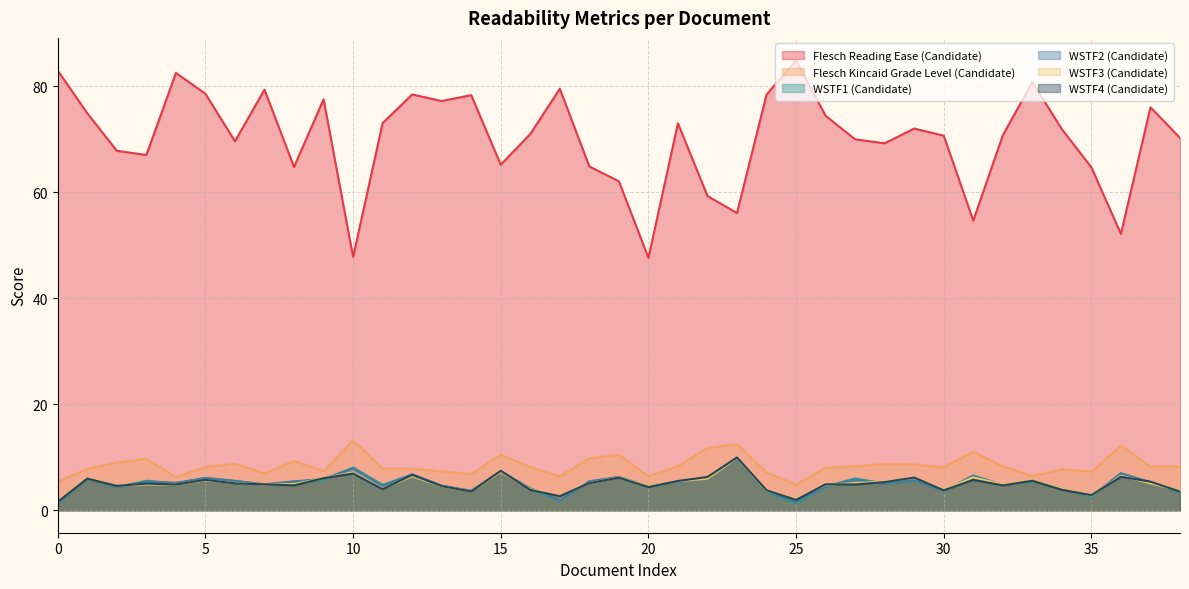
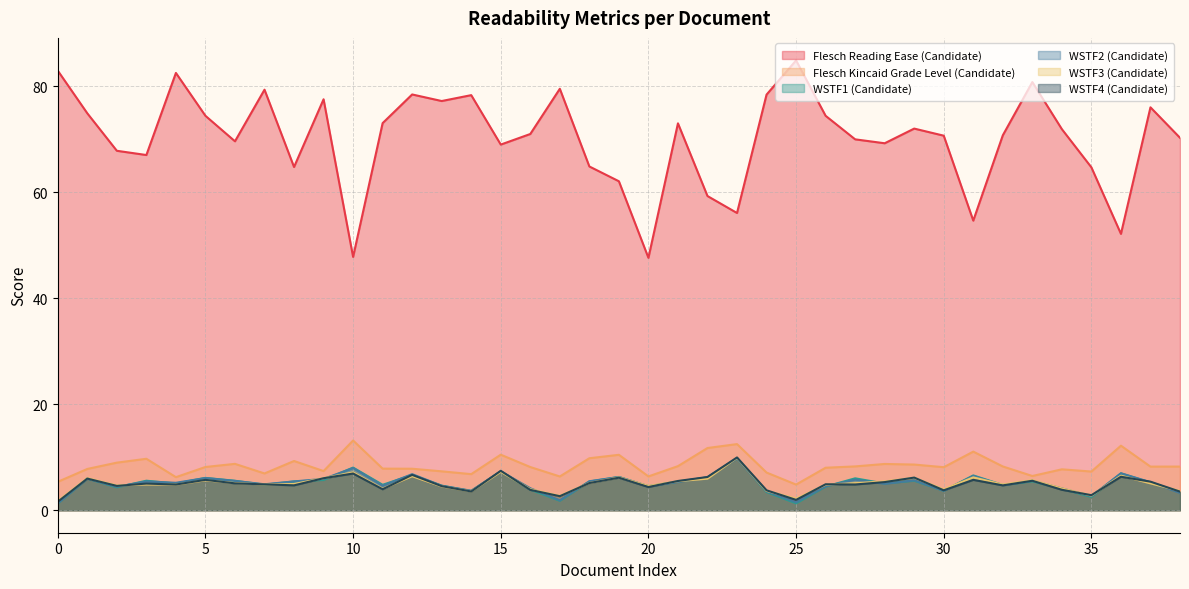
  {
    "Flesch Reading Ease (Candidate)": {
      "0": 83,
-     "5": 79,
+     "5": 74,
      "10": 48,
-     "15": 65,
+     "15": 69,
      "20": 48,
      "30": 71,
      "35": 65
    }
  }
